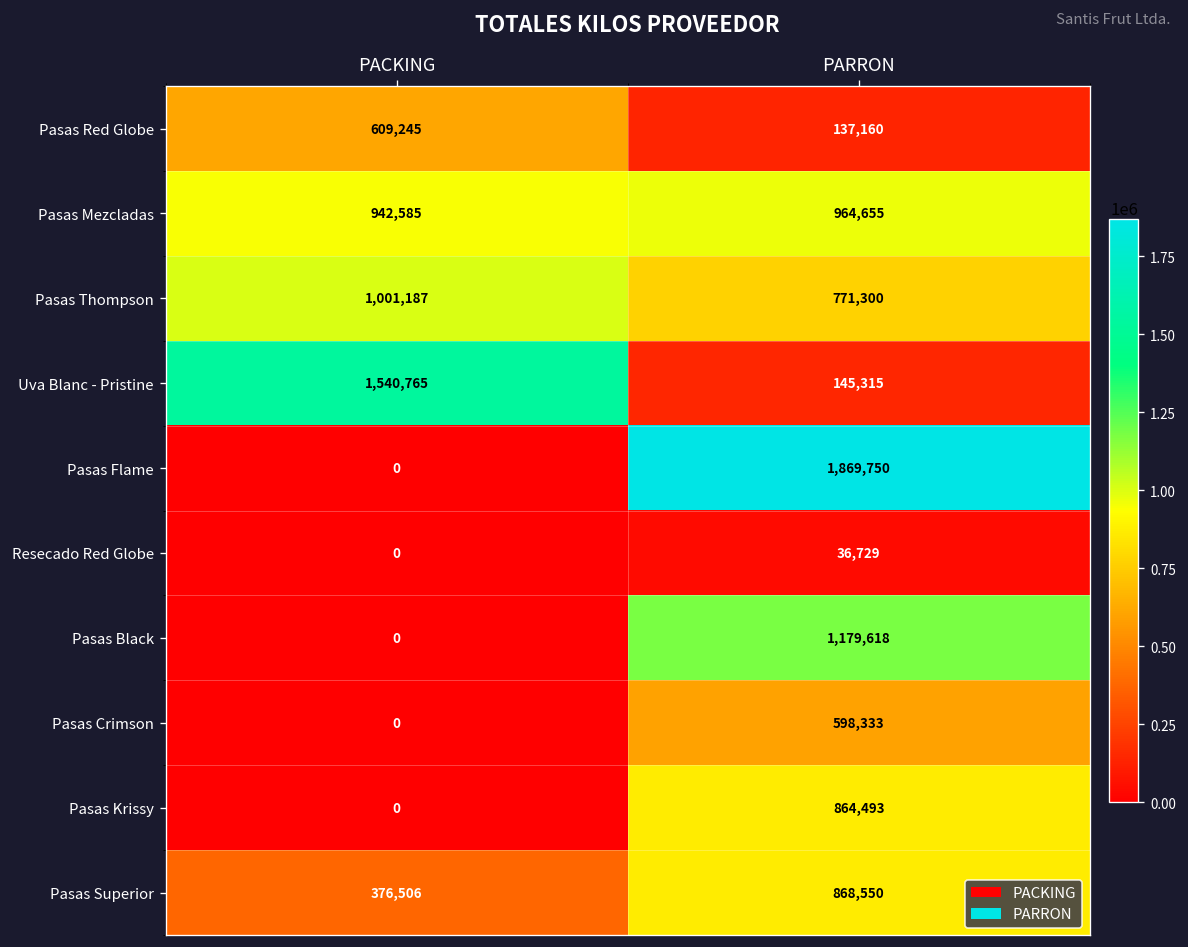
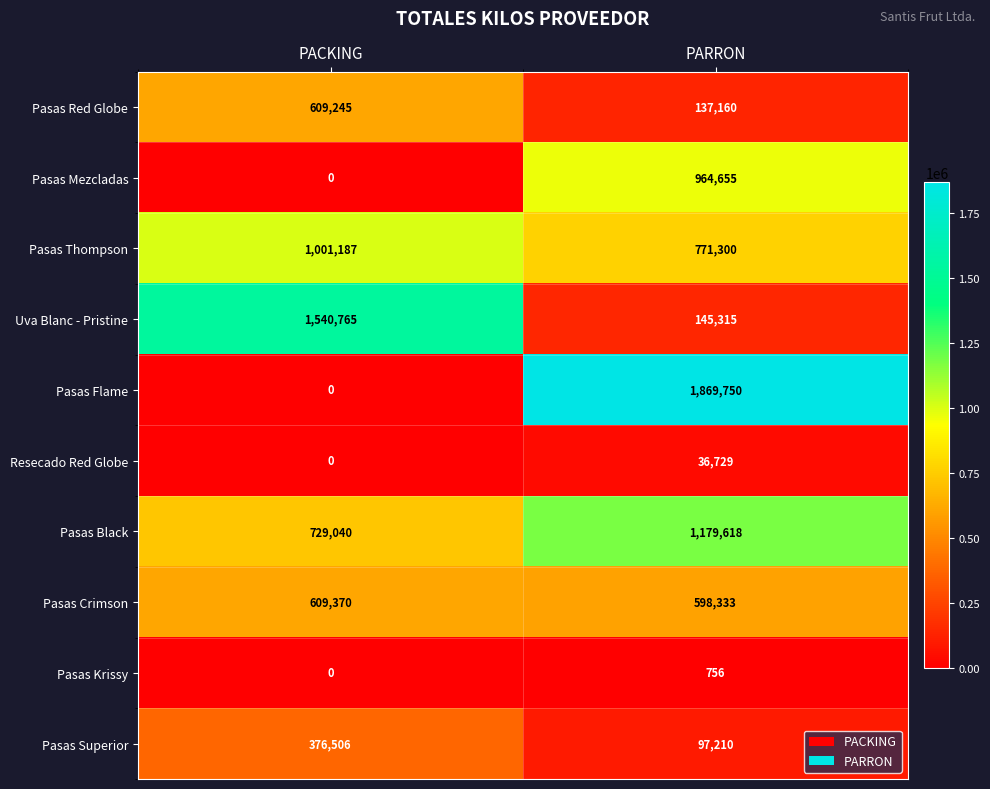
  {
    "Pasas Red Globe": {
      "PACKING": "609,245",
      "PARRON": "137,160"
    },
    "Pasas Mezcladas": {
-     "PACKING": "942,585",
+     "PACKING": "0",
      "PARRON": "964,655"
    },
    "Pasas Thompson": {
      "PACKING": "1,001,187",
      "PARRON": "771,300"
    },
    "Uva Blanc - Pristine": {
      "PACKING": "1,540,765",
      "PARRON": "145,315"
    },
    "Pasas Flame": {
      "PACKING": "0",
      "PARRON": "1,869,750"
    },
    "Resecado Red Globe": {
      "PACKING": "0",
      "PARRON": "36,729"
    },
    "Pasas Black": {
-     "PACKING": "0",
+     "PACKING": "729,040",
      "PARRON": "1,179,618"
    },
    "Pasas Crimson": {
-     "PACKING": "0",
+     "PACKING": "609,370",
      "PARRON": "598,333"
    },
    "Pasas Krissy": {
      "PACKING": "0",
-     "PARRON": "864,493"
+     "PARRON": "756"
    },
    "Pasas Superior": {
      "PACKING": "376,506",
-     "PARRON": "868,550"
+     "PARRON": "97,210"
    }
  }
